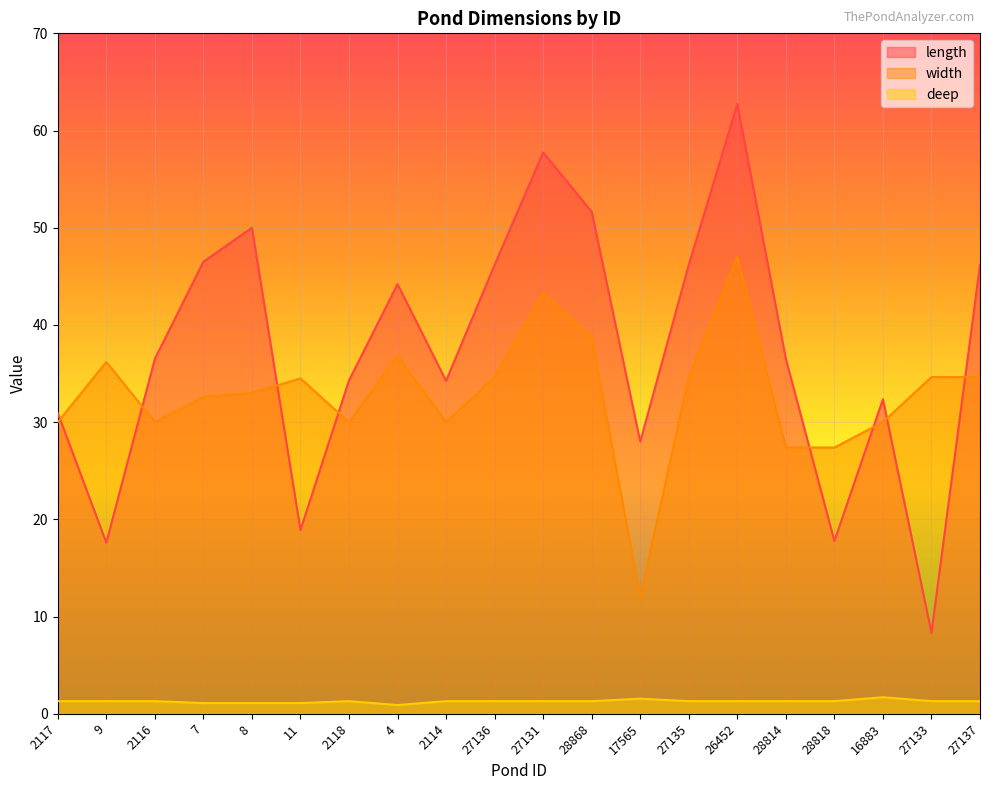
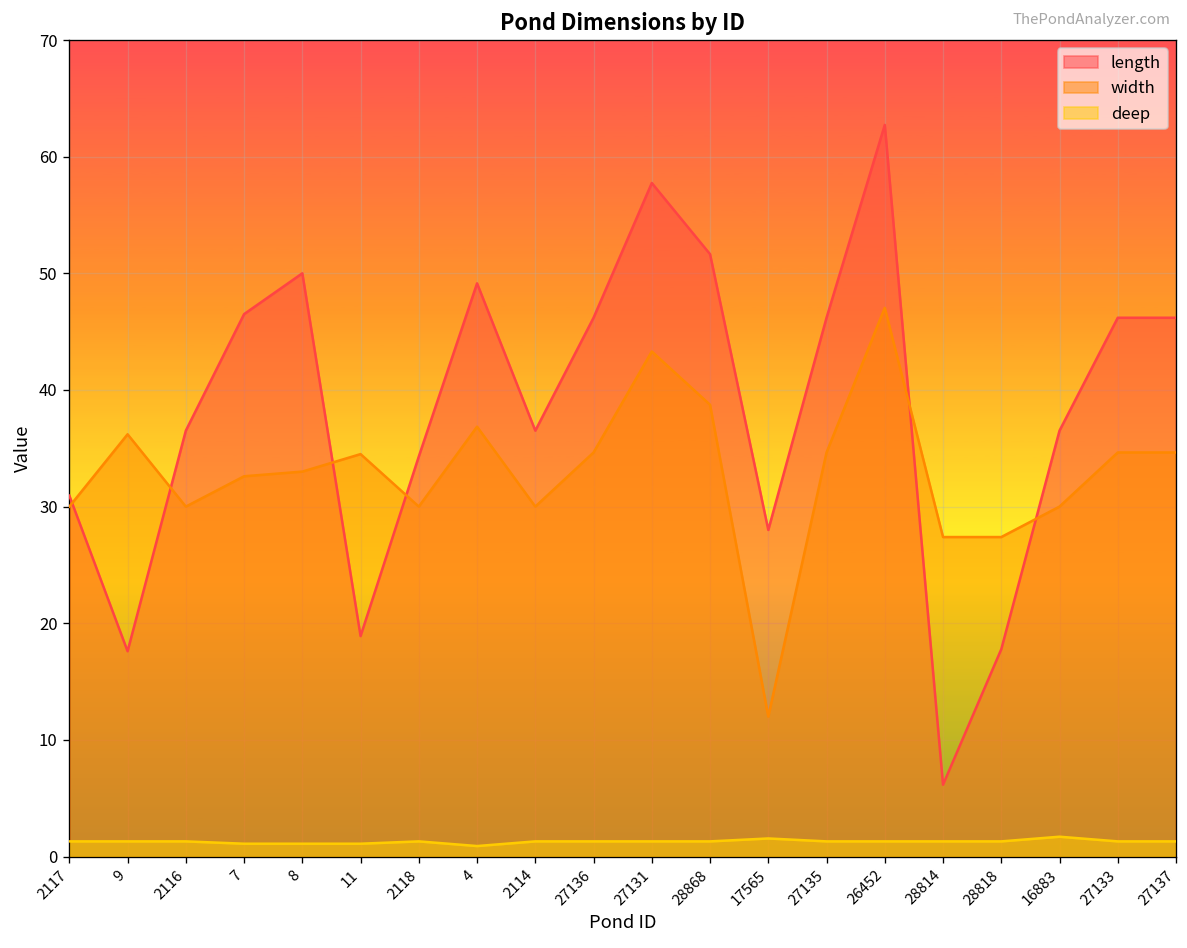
  {
    "length": {
      "2117": 31,
      "9": 18,
      "2116": 37,
      "7": 47,
      "8": 50,
      "11": 19,
      "2118": 34,
-     "4": 44,
-     "2114": 34,
+     "4": 49,
+     "2114": 37,
      "27136": 46,
      "27131": 58,
      "28868": 52,
      "17565": 28,
      "27135": 46,
      "26452": 63,
-     "28814": 37,
+     "28814": 6,
      "28818": 18,
-     "16883": 32,
-     "27133": 8,
+     "16883": 37,
+     "27133": 46,
      "27137": 46
    }
  }
